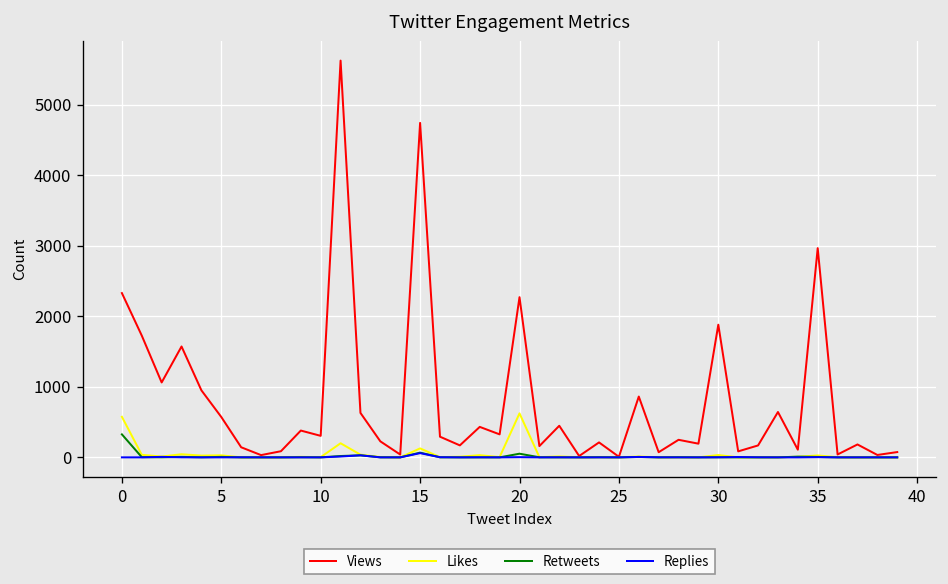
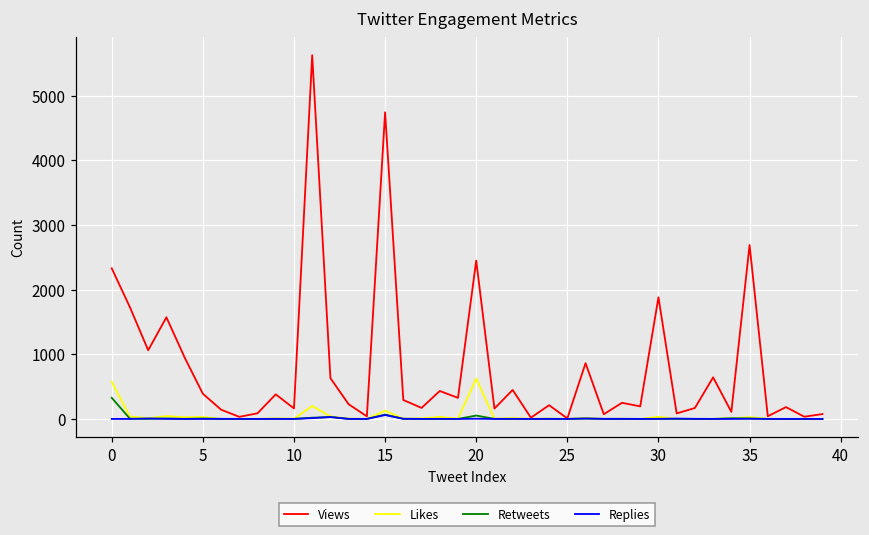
  {
    "Views": {
      "0": 2300,
-     "5": 600,
-     "10": 300,
+     "5": 400,
+     "10": 200,
      "15": 4700,
-     "20": 2300,
+     "20": 2400,
      "30": 1900,
-     "35": 3000
+     "35": 2700
    },
    "Likes": {
      "0": 600,
      "15": 100,
      "20": 600
    },
    "Retweets": {
      "0": 300,
      "20": 100
    },
    "Replies": {
      "0": 0,
      "20": 0
    }
  }
